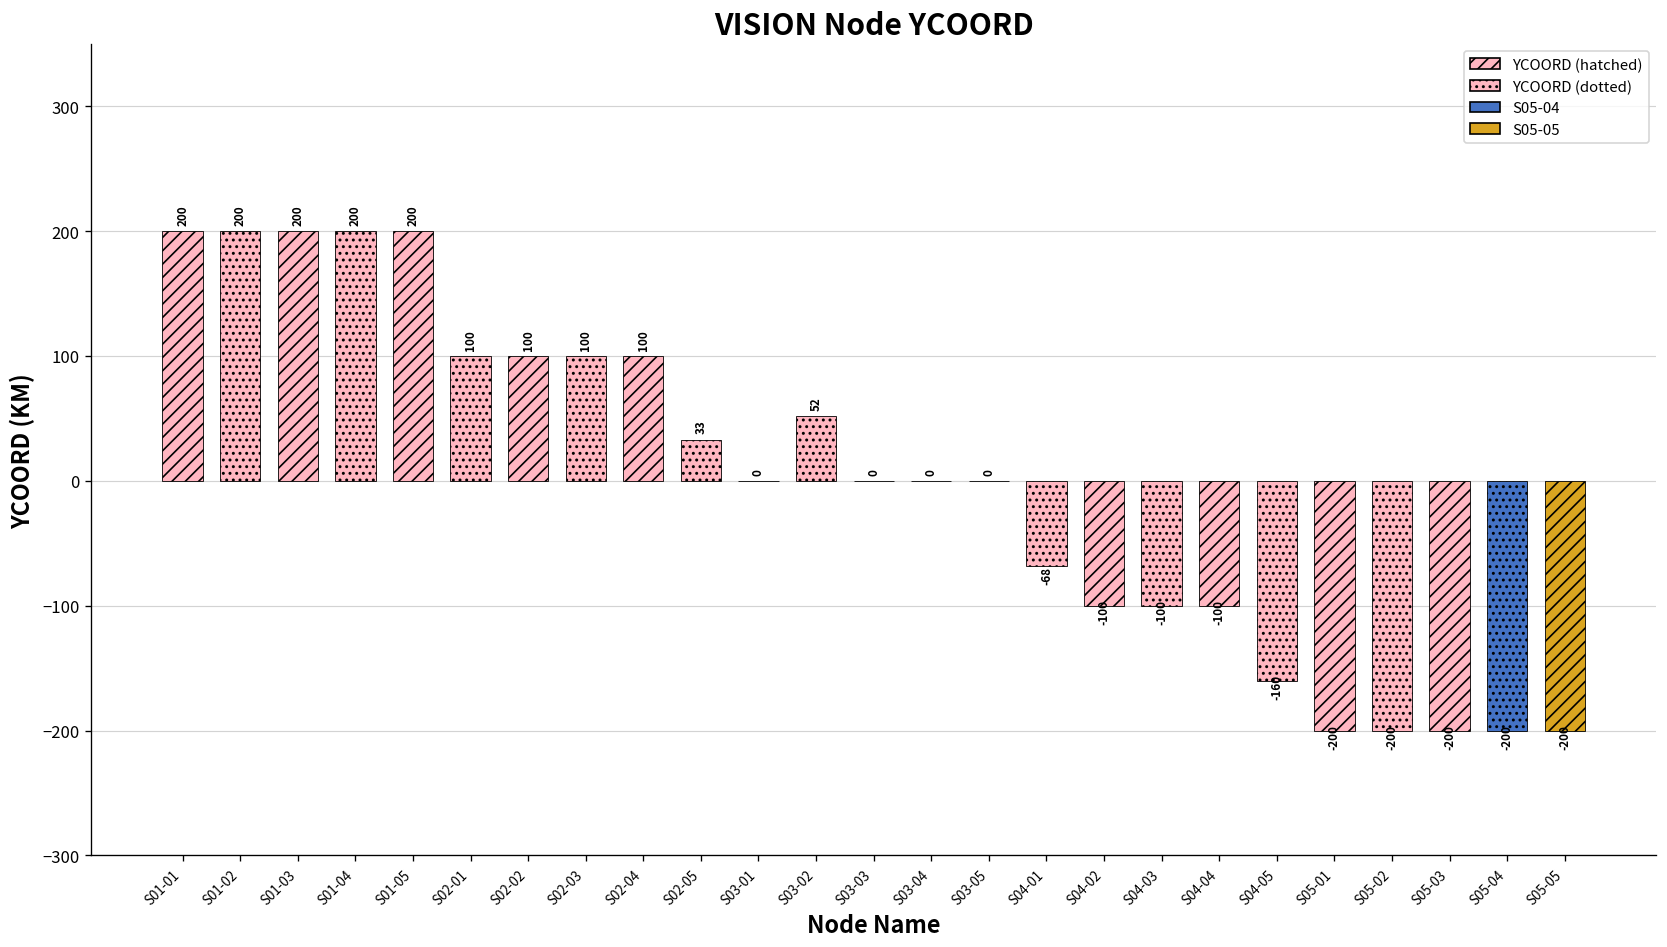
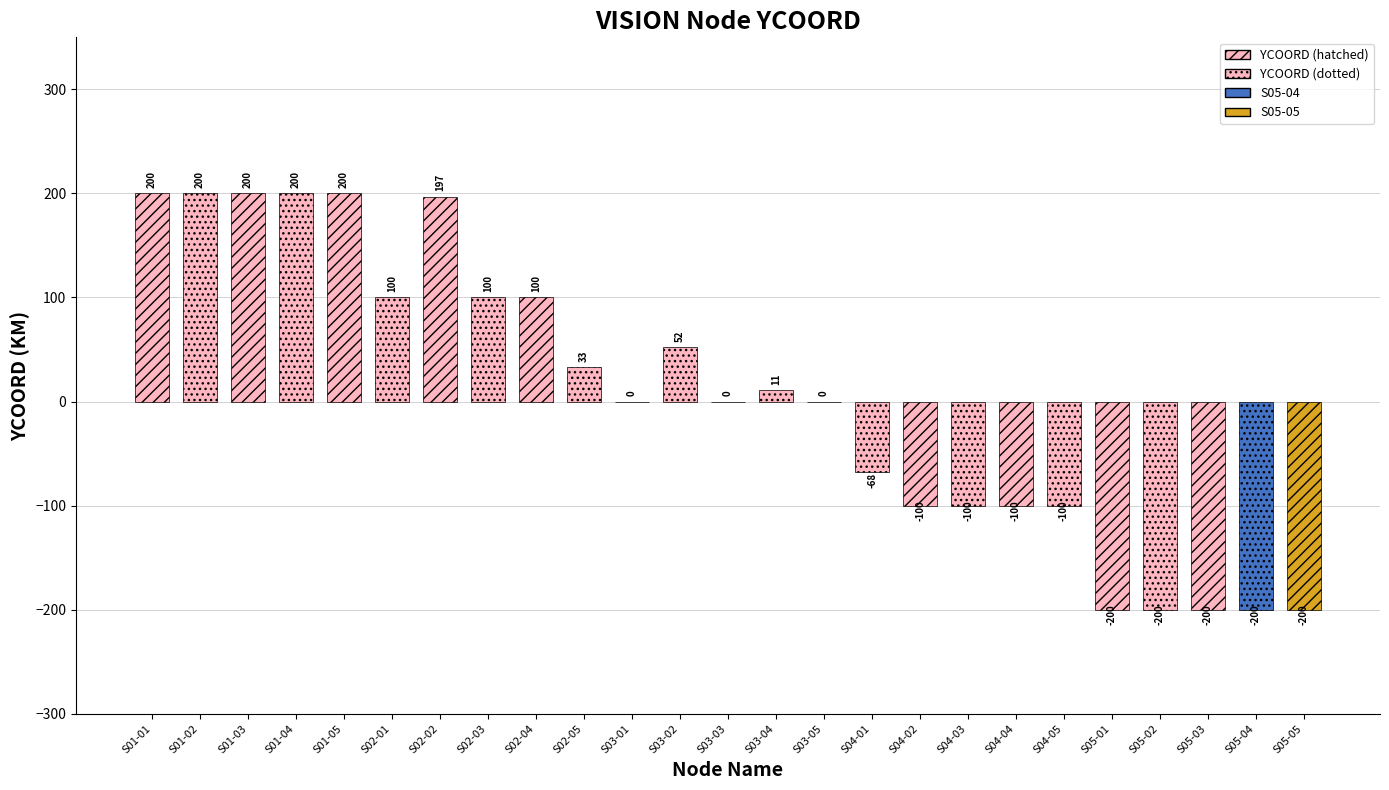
  {
    "S01-01": 200,
    "S01-02": 200,
    "S01-03": 200,
    "S01-04": 200,
    "S01-05": 200,
    "S02-01": 100,
-   "S02-02": 100,
+   "S02-02": 197,
    "S02-03": 100,
    "S02-04": 100,
    "S02-05": 33,
    "S03-01": 0,
    "S03-02": 52,
    "S03-03": 0,
-   "S03-04": 0,
+   "S03-04": 11,
    "S03-05": 0,
    "S04-01": -68,
    "S04-02": -100,
    "S04-03": -100,
    "S04-04": -100,
-   "S04-05": -160,
+   "S04-05": -100,
    "S05-01": -200,
    "S05-02": -200,
    "S05-03": -200,
    "S05-04": -200,
    "S05-05": -200
  }
